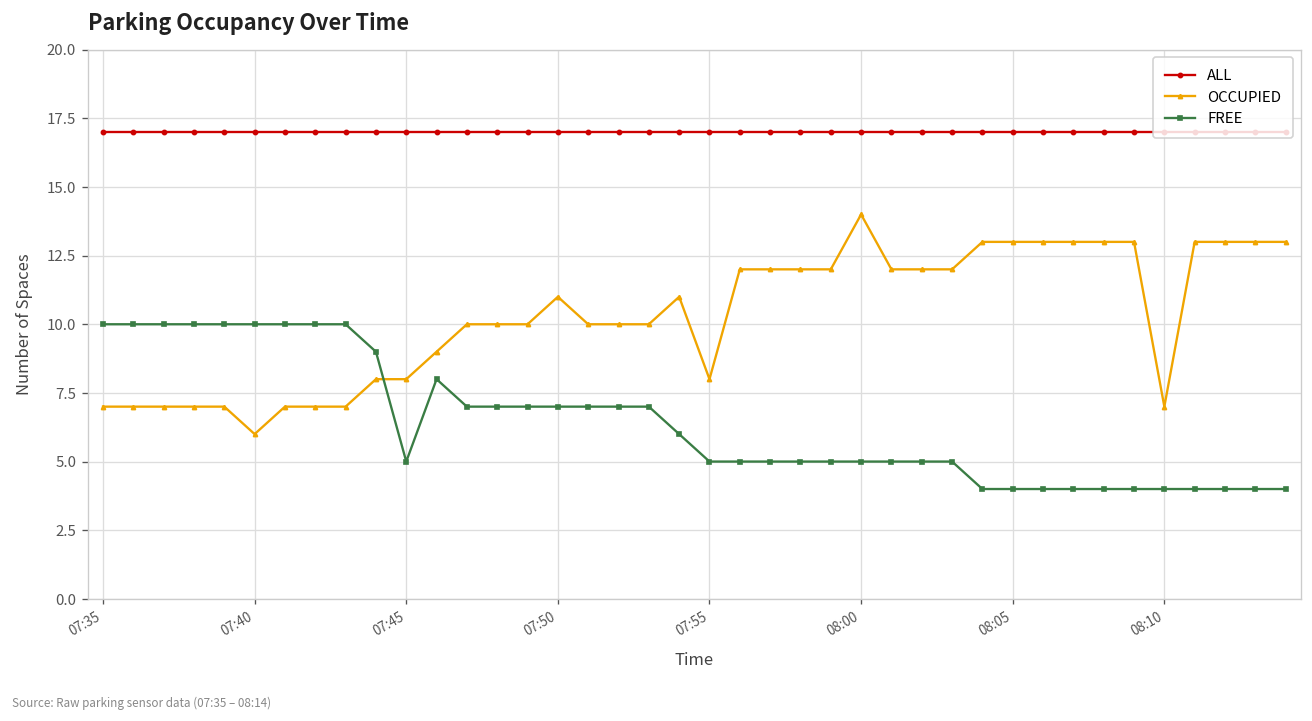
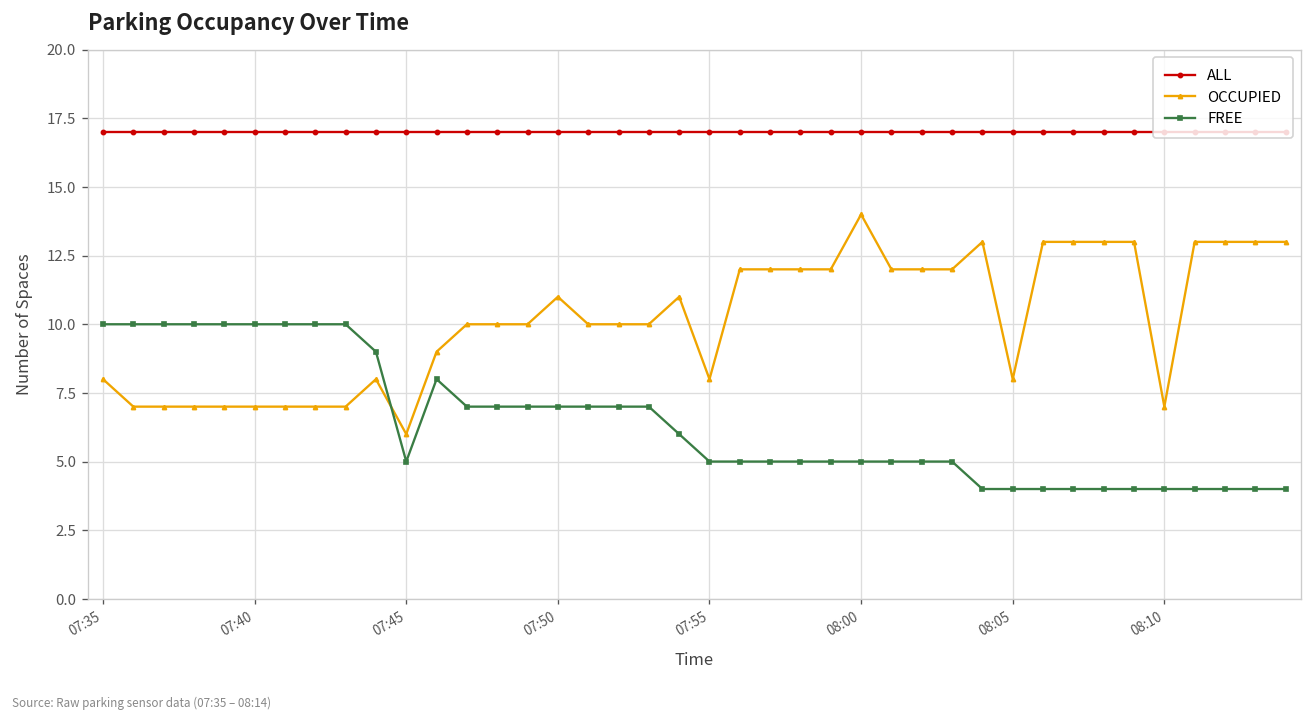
  {
    "ALL": {
      "07:35": 17,
      "07:40": 17,
      "07:45": 17,
      "07:50": 17,
      "07:55": 17,
      "08:00": 17,
      "08:05": 17
    },
    "OCCUPIED": {
-     "07:35": 7,
-     "07:40": 6,
-     "07:45": 8,
+     "07:35": 8,
+     "07:40": 7,
+     "07:45": 6,
      "07:50": 11,
      "07:55": 8,
      "08:00": 14,
-     "08:05": 13,
+     "08:05": 8,
      "08:10": 7
    },
    "FREE": {
      "07:35": 10,
      "07:40": 10,
      "07:45": 5,
      "07:50": 7,
      "07:55": 5,
      "08:00": 5,
      "08:05": 4,
      "08:10": 4
    }
  }
